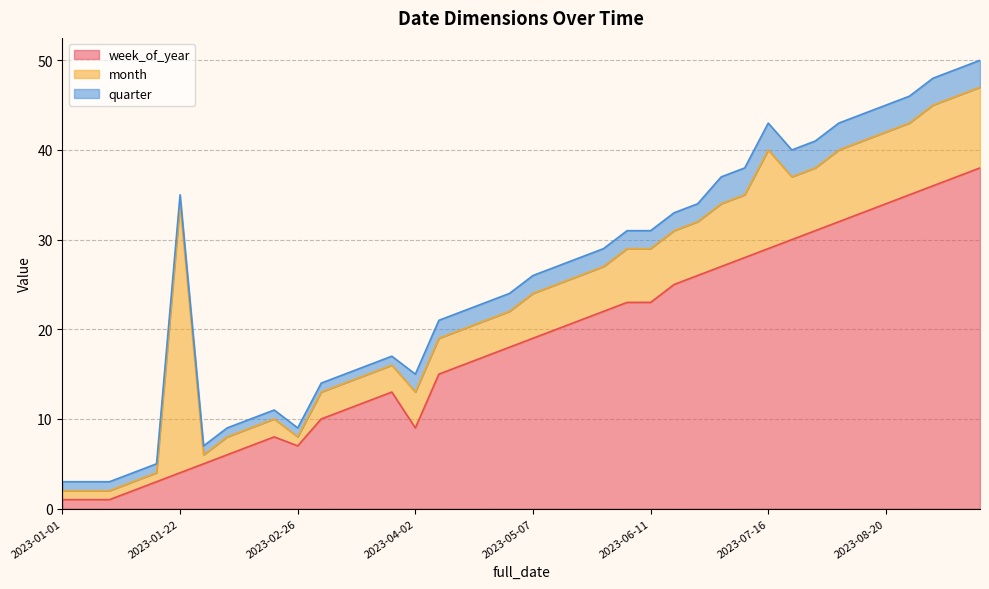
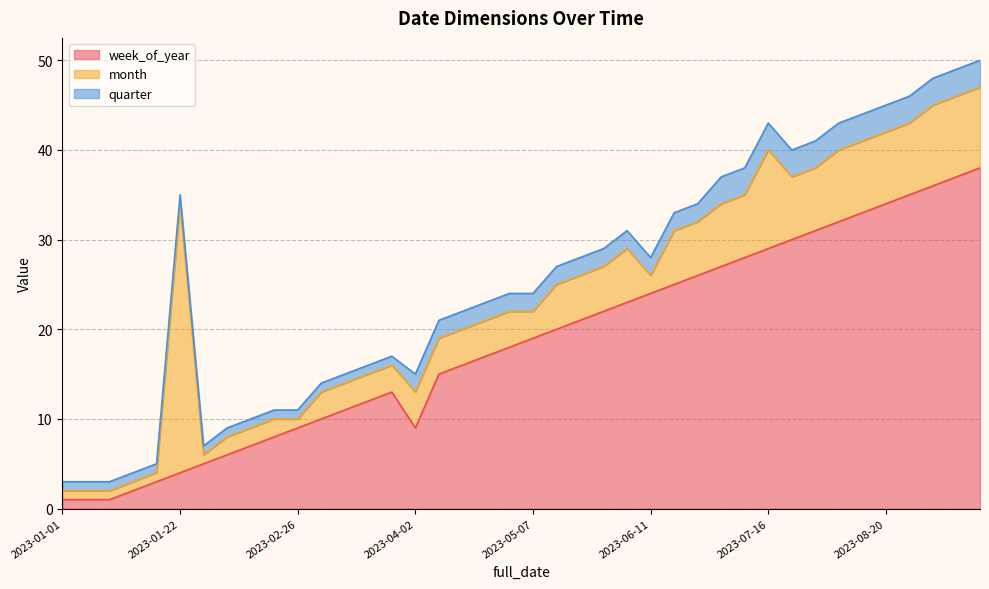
  {
    "week_of_year": {
      "2023-01-01": 1,
      "2023-01-22": 4,
-     "2023-02-26": 7,
+     "2023-02-26": 9,
      "2023-04-02": 9,
      "2023-05-07": 19,
-     "2023-06-11": 23,
+     "2023-06-11": 24,
      "2023-07-16": 29,
      "2023-08-20": 34
    },
    "month": {
      "2023-01-01": 1,
      "2023-01-22": 30,
      "2023-02-26": 1,
      "2023-04-02": 4,
-     "2023-05-07": 5,
-     "2023-06-11": 6,
+     "2023-05-07": 3,
+     "2023-06-11": 2,
      "2023-07-16": 11,
      "2023-08-20": 8
    },
    "quarter": {
      "2023-01-01": 1,
      "2023-01-22": 1,
      "2023-02-26": 1,
      "2023-04-02": 2,
      "2023-05-07": 2,
      "2023-06-11": 2,
      "2023-07-16": 3,
      "2023-08-20": 3
    }
  }
